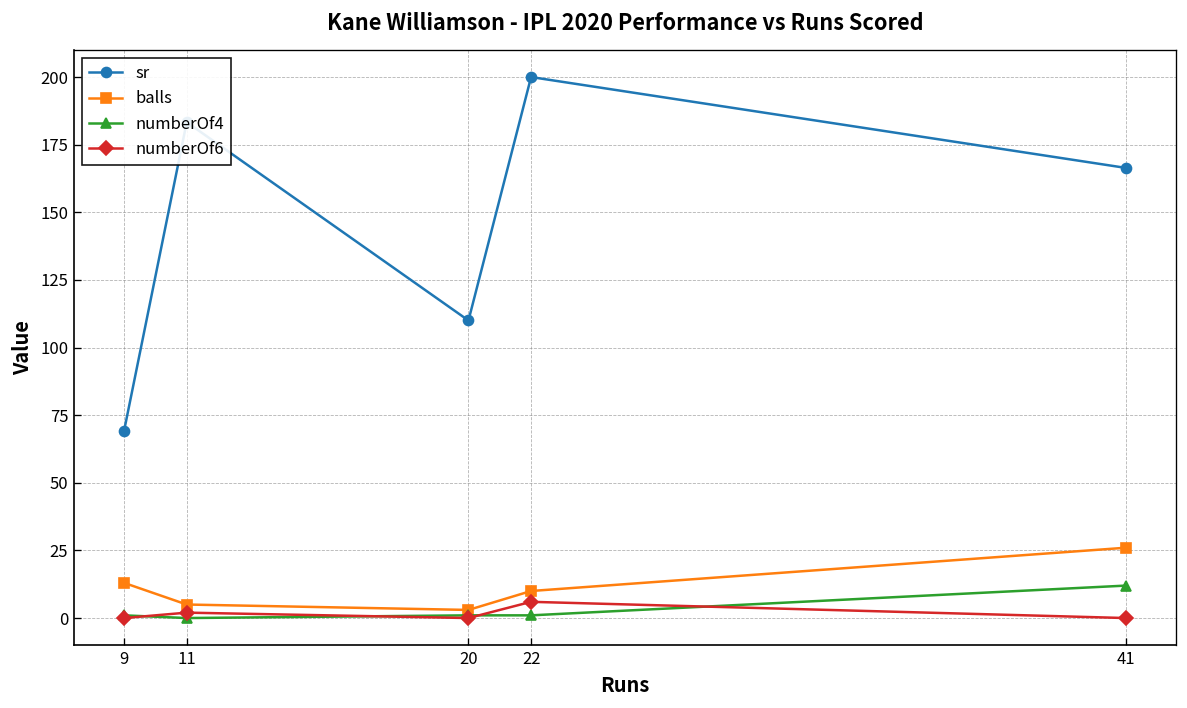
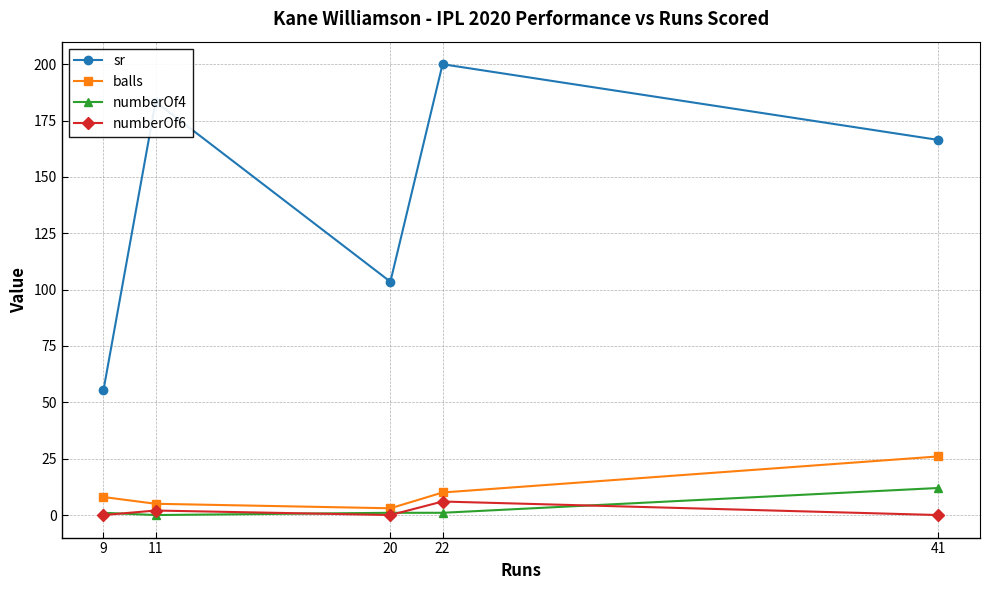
  {
    "sr": {
-     "9": 69,
-     "20": 110,
+     "9": 55,
+     "20": 104,
      "22": 200,
      "41": 166
    },
    "balls": {
-     "9": 13,
+     "9": 8,
      "11": 5,
      "20": 3,
      "22": 10,
      "41": 26
    },
    "numberOf4": {
      "11": 0,
      "22": 1,
      "41": 12
    },
    "numberOf6": {
      "11": 2,
      "22": 6,
      "41": 0
    }
  }
